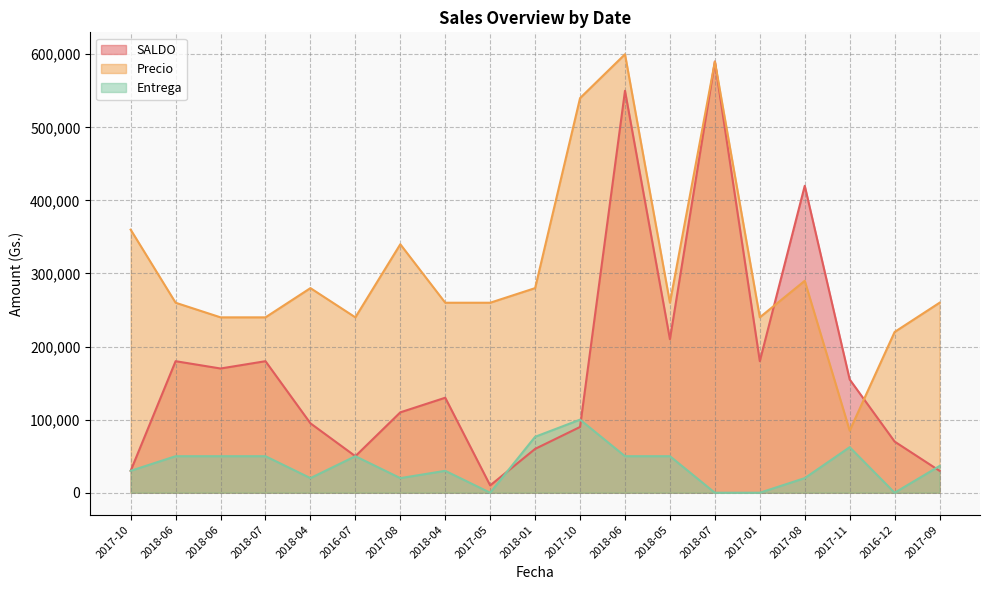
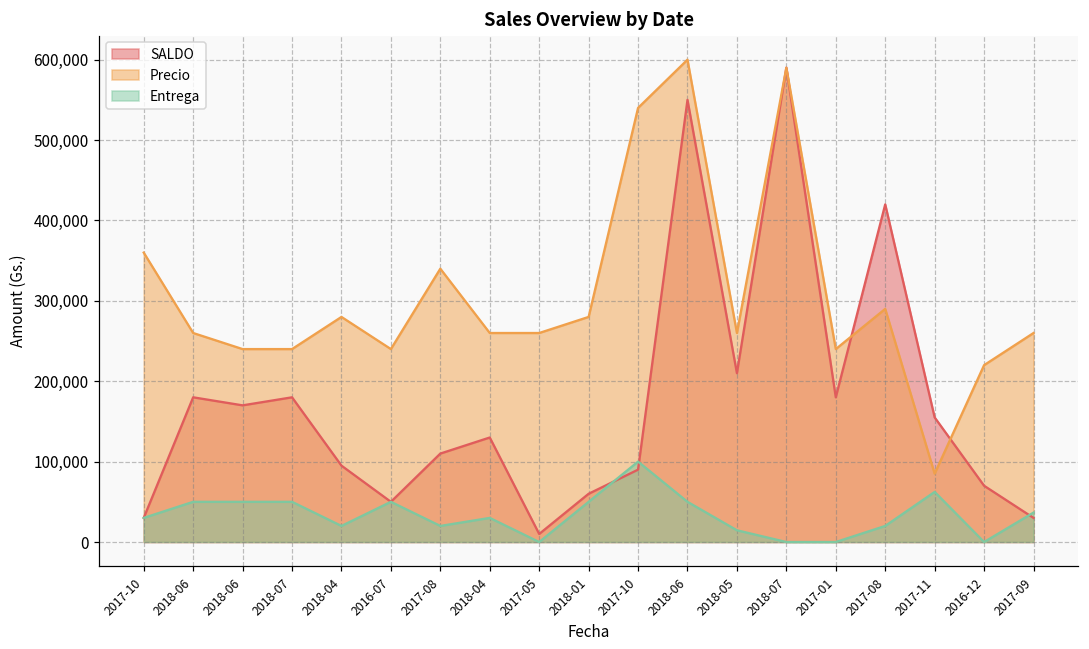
  {
    "Entrega": {
      "2017-05": "0",
-     "2018-01": "80,000",
-     "2018-05": "50,000",
+     "2018-01": "50,000",
+     "2018-05": "10,000",
      "2017-01": "0",
      "2017-11": "60,000",
      "2016-12": "0",
      "2017-09": "40,000"
    }
  }
